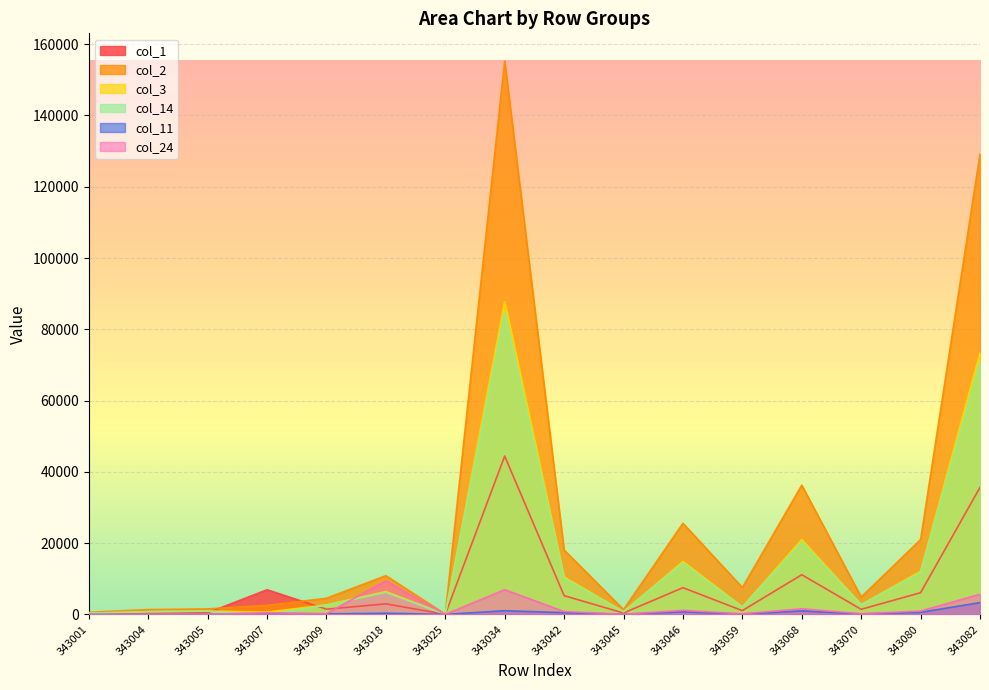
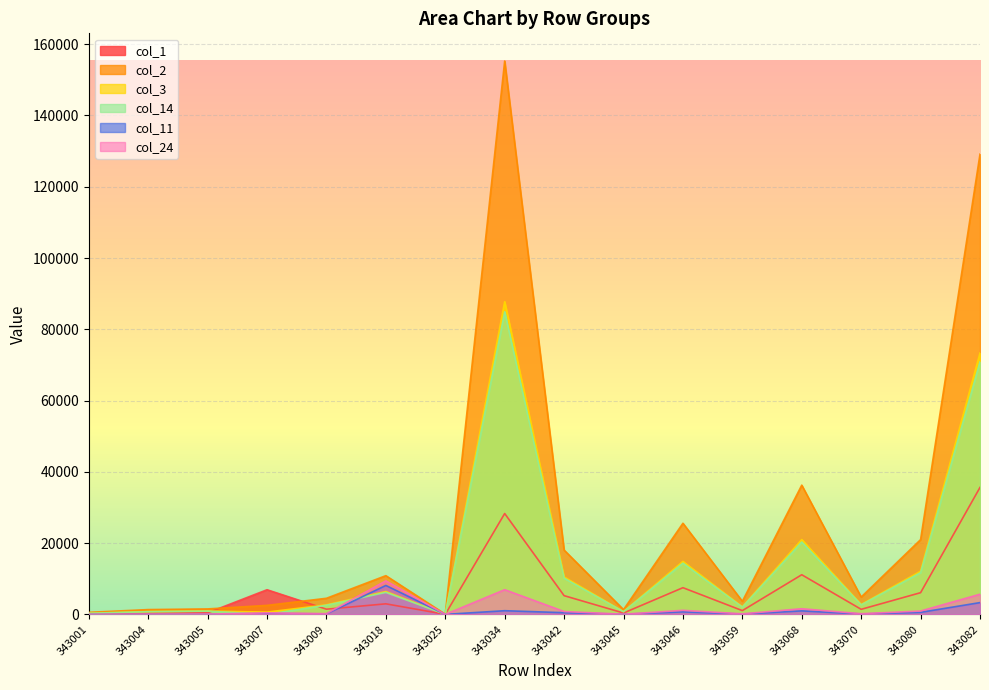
  {
    "col_1": {
      "343007": 7000,
      "343009": 1000,
      "343018": 3000,
-     "343034": 44000,
+     "343034": 28000,
      "343042": 5000,
      "343046": 7000,
      "343059": 1000,
      "343068": 11000,
      "343070": 1000,
      "343080": 6000,
      "343082": 36000
    },
    "col_2": {
      "343007": 3000,
      "343009": 5000,
      "343018": 11000,
      "343034": 155000,
      "343042": 18000,
      "343046": 26000,
-     "343059": 8000,
+     "343059": 4000,
      "343068": 36000,
      "343070": 5000,
      "343080": 21000,
      "343082": 129000
    },
    "col_3": {
      "343034": 88000,
      "343082": 73000
    },
    "col_14": {
      "343034": 85000,
      "343082": 71000
    },
    "col_11": {
-     "343018": 0,
+     "343018": 8000,
      "343034": 1000,
      "343082": 3000
    },
    "col_24": {
      "343018": 9000,
      "343034": 7000,
      "343082": 6000
    }
  }
